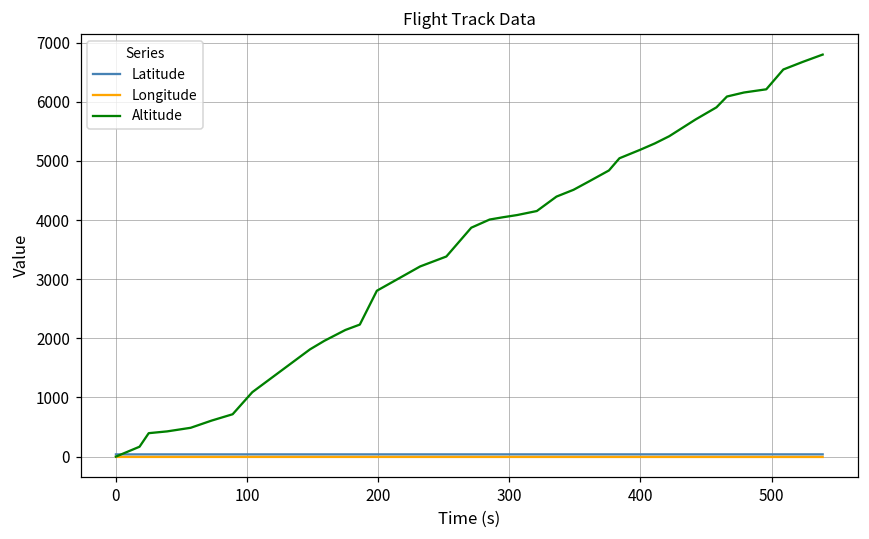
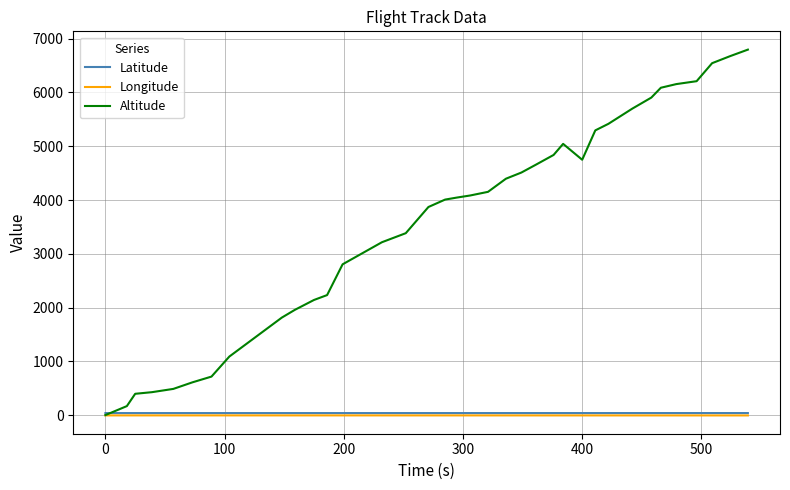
  {
    "Altitude": {
-     "400": 5200
+     "400": 4700
    }
  }
